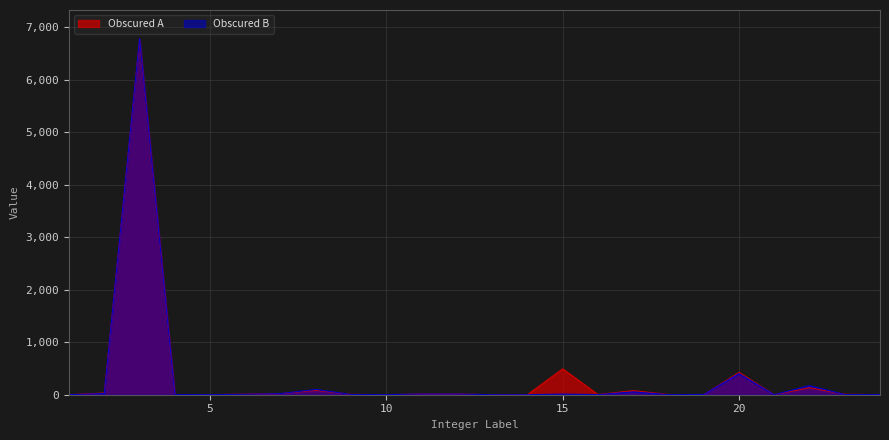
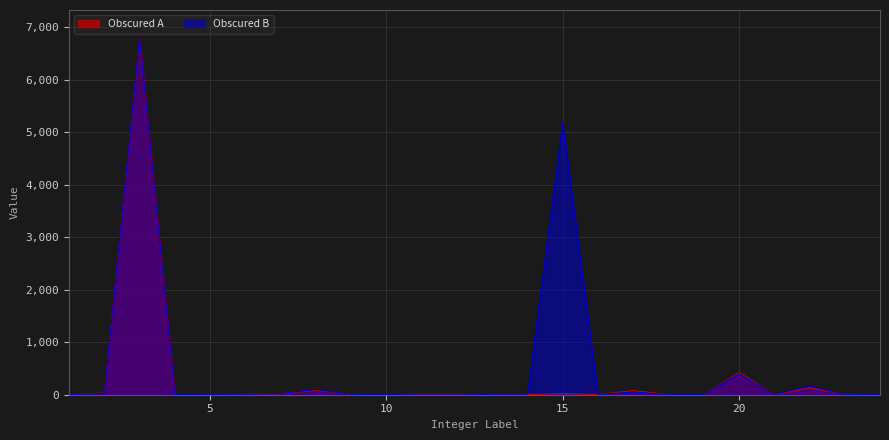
  {
    "Obscured A": {
-     "15": "500"
+     "15": "0"
    },
    "Obscured B": {
-     "15": "0"
+     "15": "5,200"
    }
  }
